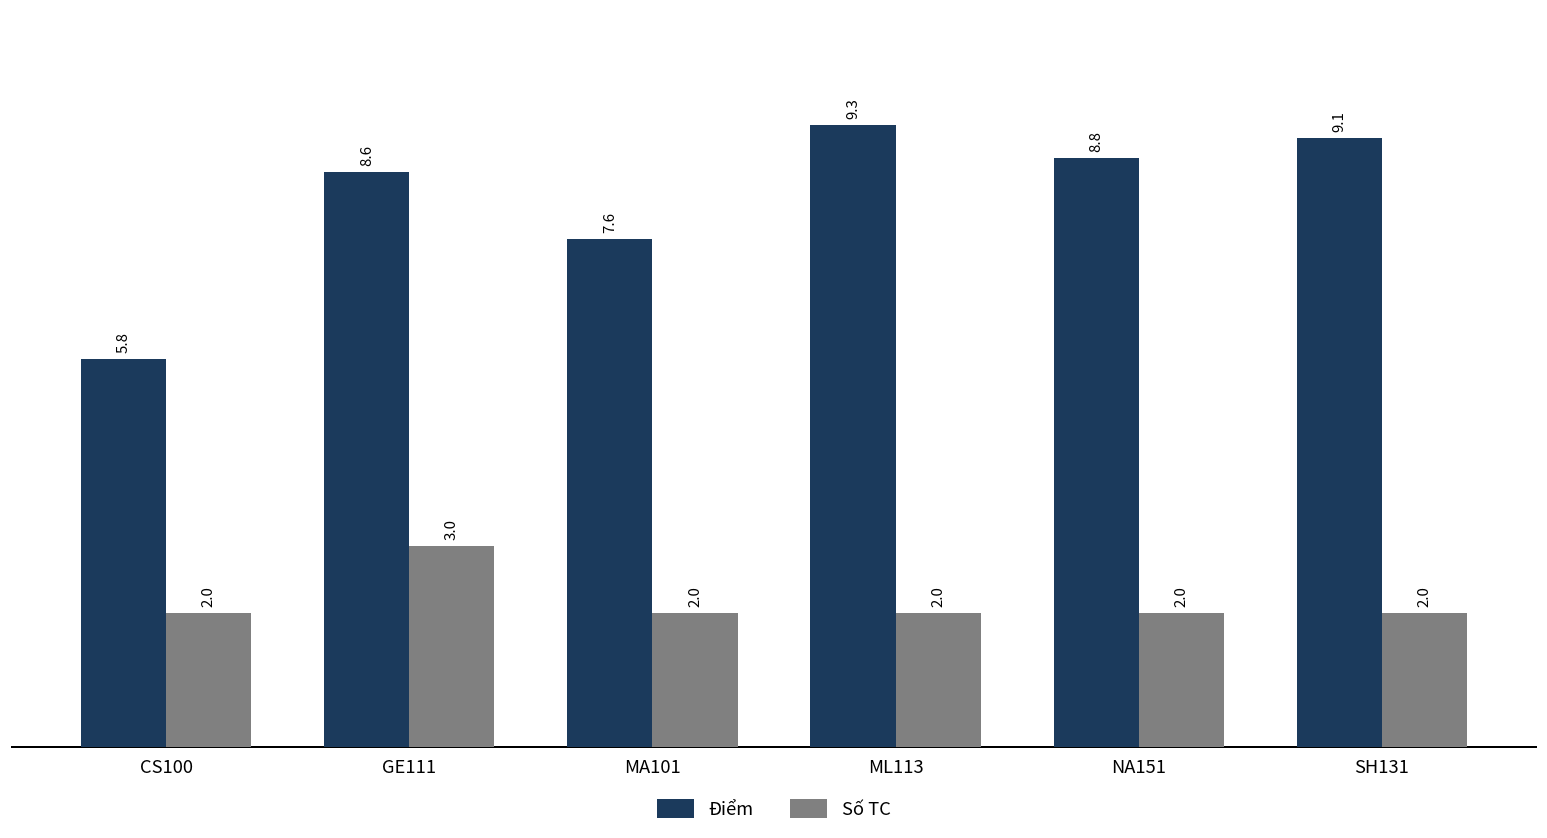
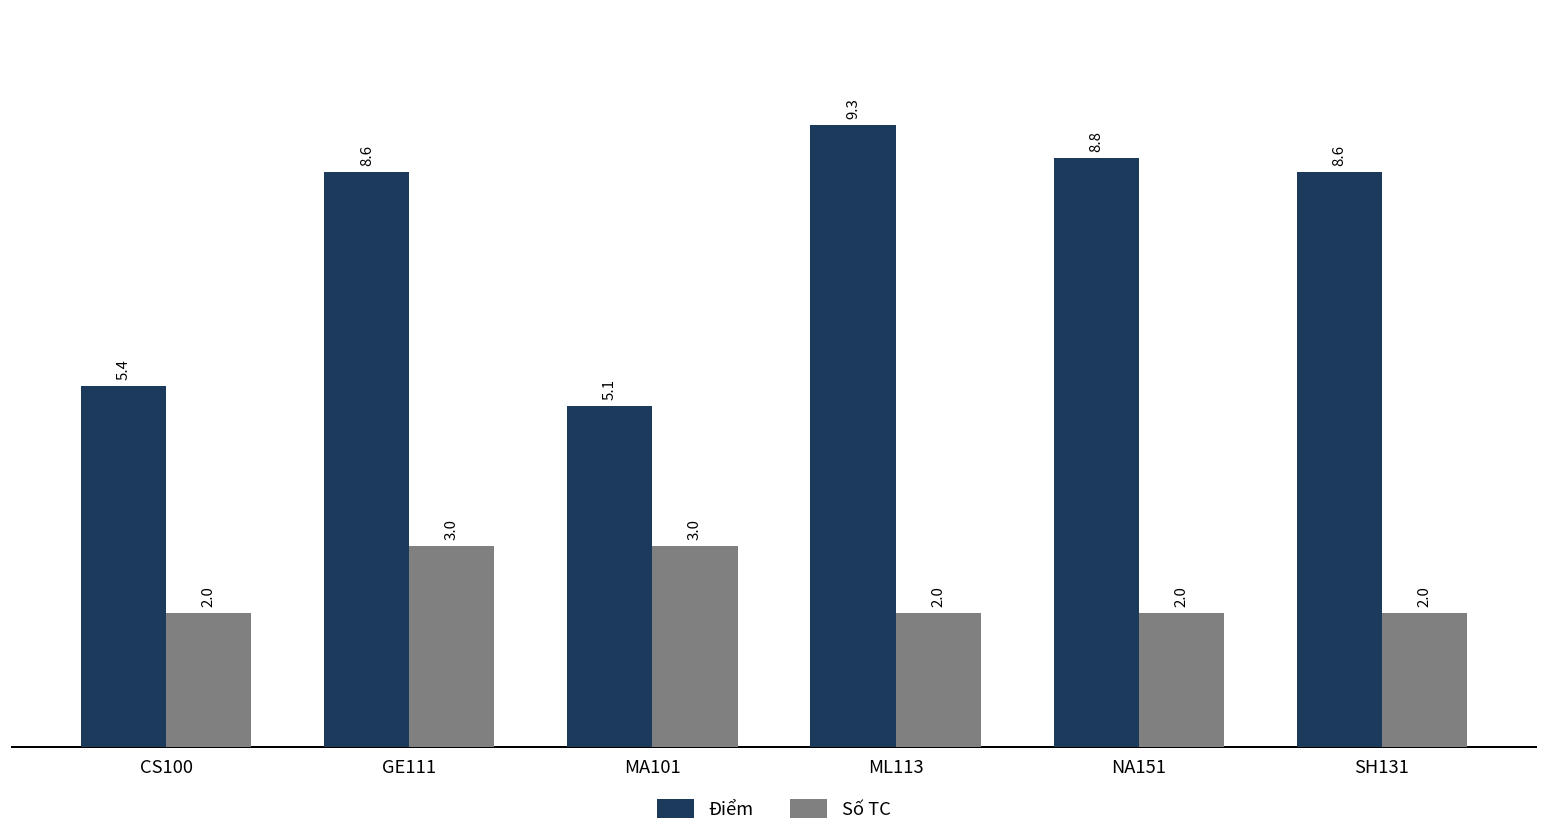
  {
    "Điểm": {
-     "CS100": 5.8,
+     "CS100": 5.4,
      "GE111": 8.6,
-     "MA101": 7.6,
+     "MA101": 5.1,
      "ML113": 9.3,
      "NA151": 8.8,
-     "SH131": 9.1
+     "SH131": 8.6
    },
    "Số TC": {
      "CS100": 2.0,
      "GE111": 3.0,
-     "MA101": 2.0,
+     "MA101": 3.0,
      "ML113": 2.0,
      "NA151": 2.0,
      "SH131": 2.0
    }
  }
